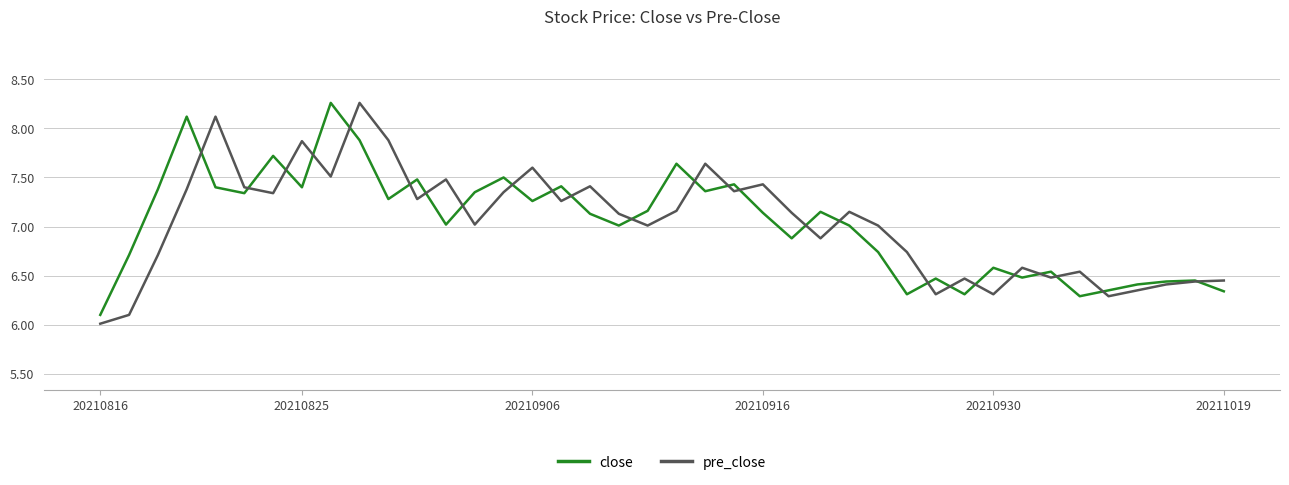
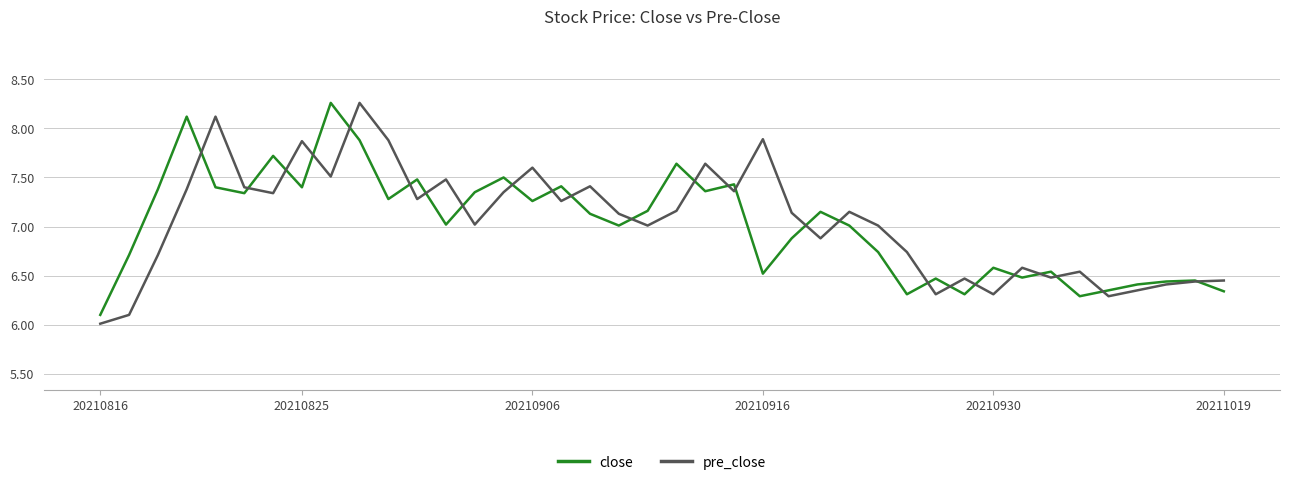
  {
    "close": {
      "20210816": 6.1,
      "20210825": 7.4,
      "20210906": 7.3,
-     "20210916": 7.1,
+     "20210916": 6.5,
      "20210930": 6.6,
      "20211019": 6.3
    },
    "pre_close": {
      "20210816": 6.0,
      "20210825": 7.9,
      "20210906": 7.6,
-     "20210916": 7.4,
+     "20210916": 7.9,
      "20210930": 6.3,
      "20211019": 6.5
    }
  }
